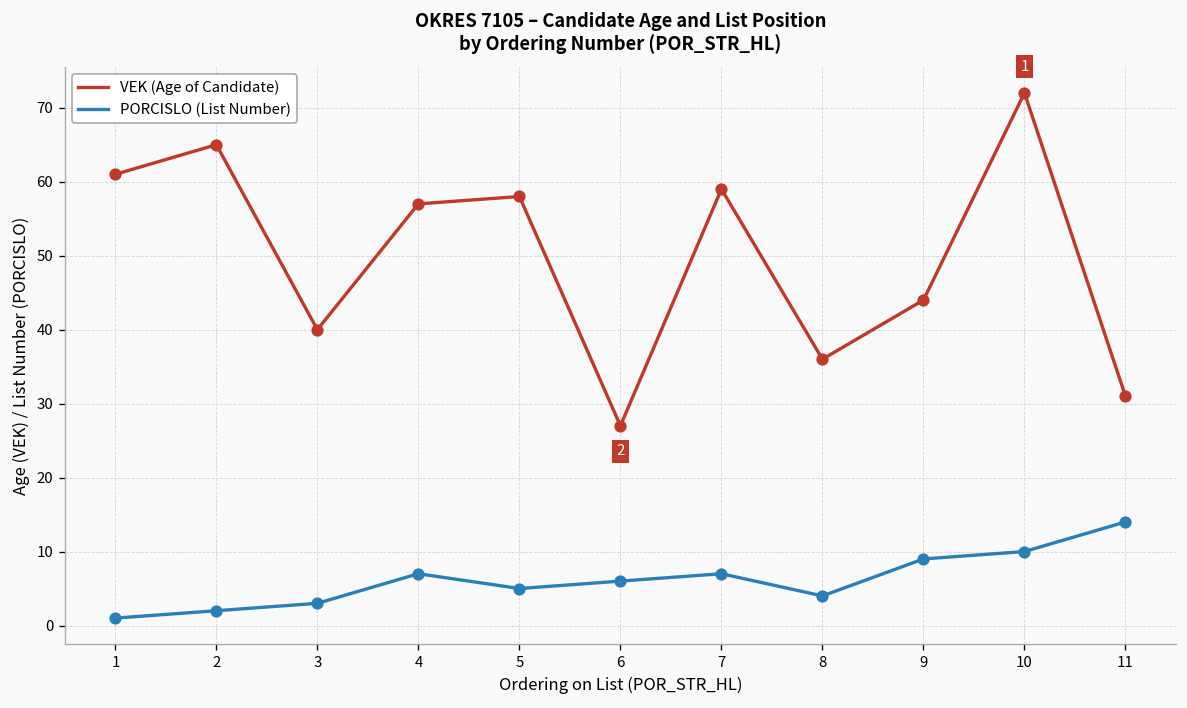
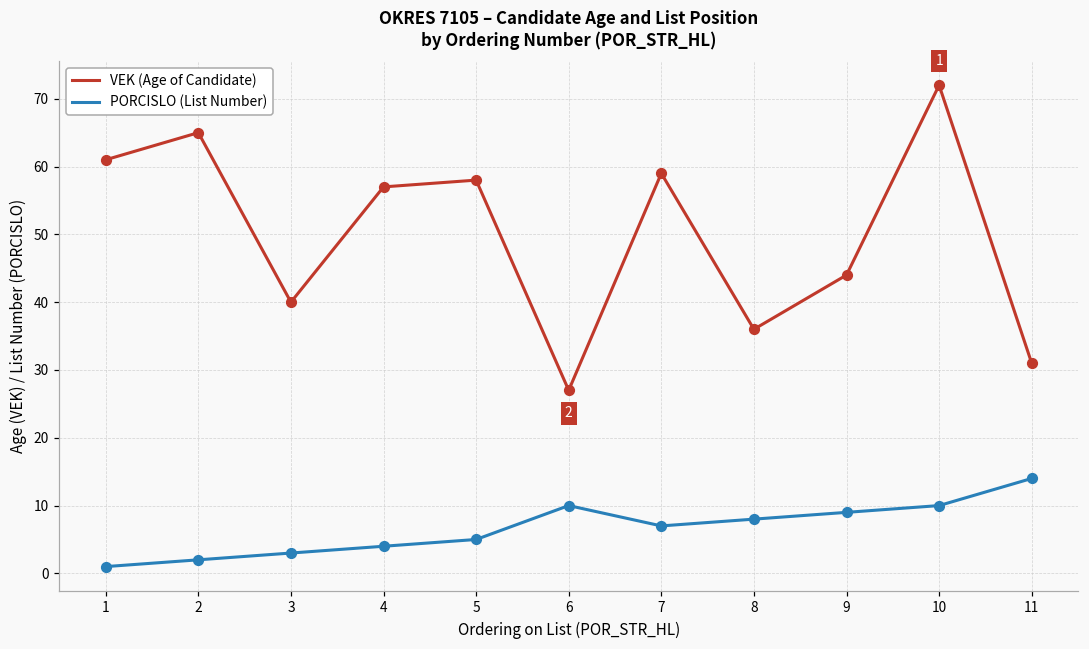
  {
    "VEK (Age of Candidate)": {
      "1": 61,
      "2": 65,
      "3": 40,
      "4": 57,
      "5": 58,
      "7": 59,
      "8": 36,
      "9": 44,
      "11": 31
    },
    "PORCISLO (List Number)": {
      "1": 1,
      "2": 2,
      "3": 3,
-     "4": 7,
+     "4": 4,
      "5": 5,
-     "6": 6,
+     "6": 10,
      "7": 7,
-     "8": 4,
+     "8": 8,
      "9": 9,
      "10": 10,
      "11": 14
    }
  }
